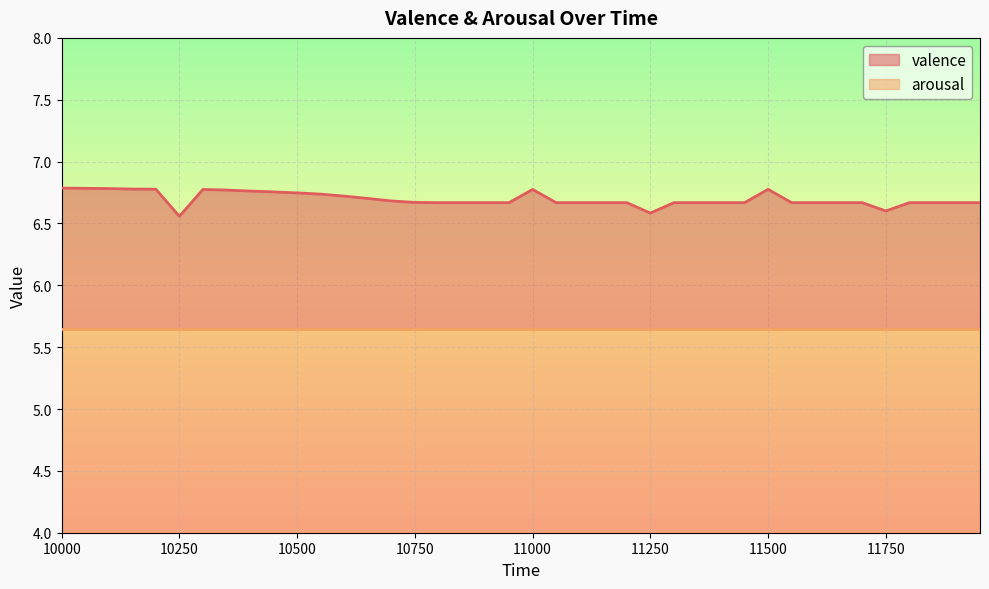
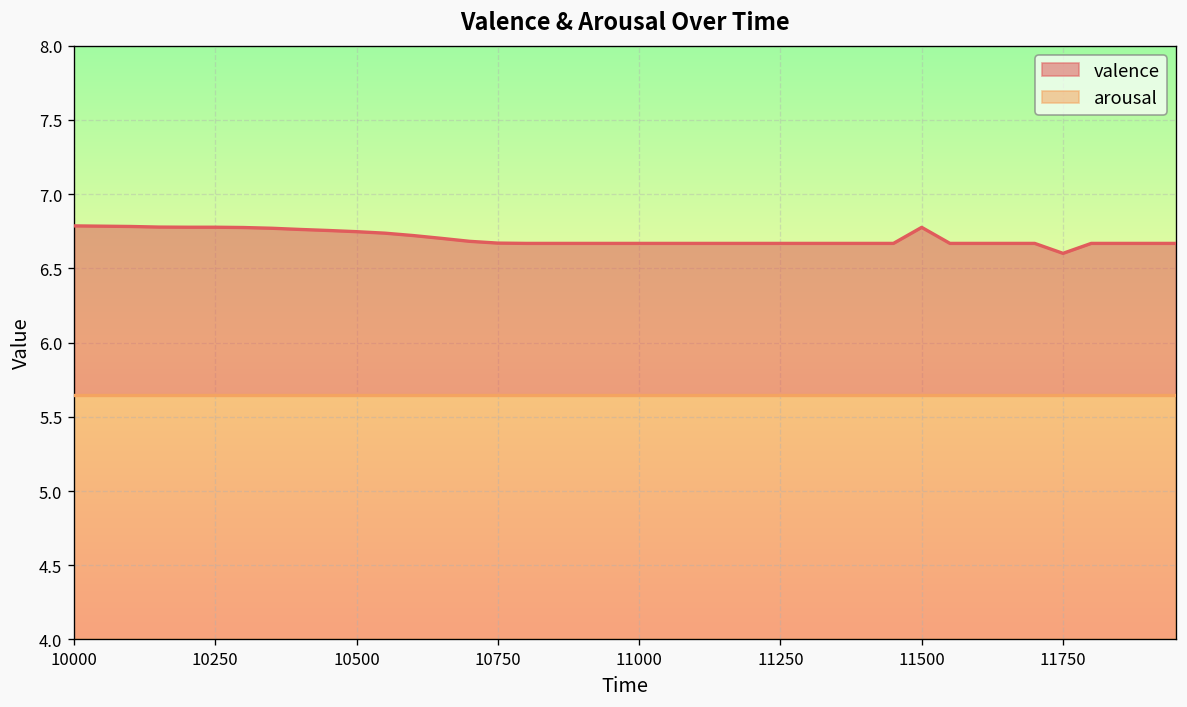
  {
    "valence": {
      "10000": 6.79,
-     "10250": 6.56,
+     "10250": 6.78,
      "10500": 6.75,
      "10750": 6.67,
-     "11000": 6.78,
-     "11250": 6.58,
+     "11000": 6.67,
+     "11250": 6.67,
      "11500": 6.78,
      "11750": 6.60
    },
    "arousal": {
      "10000": 5.65,
      "10250": 5.65,
      "10500": 5.65,
      "10750": 5.65,
      "11000": 5.65,
      "11250": 5.65,
      "11500": 5.65,
      "11750": 5.65
    }
  }
